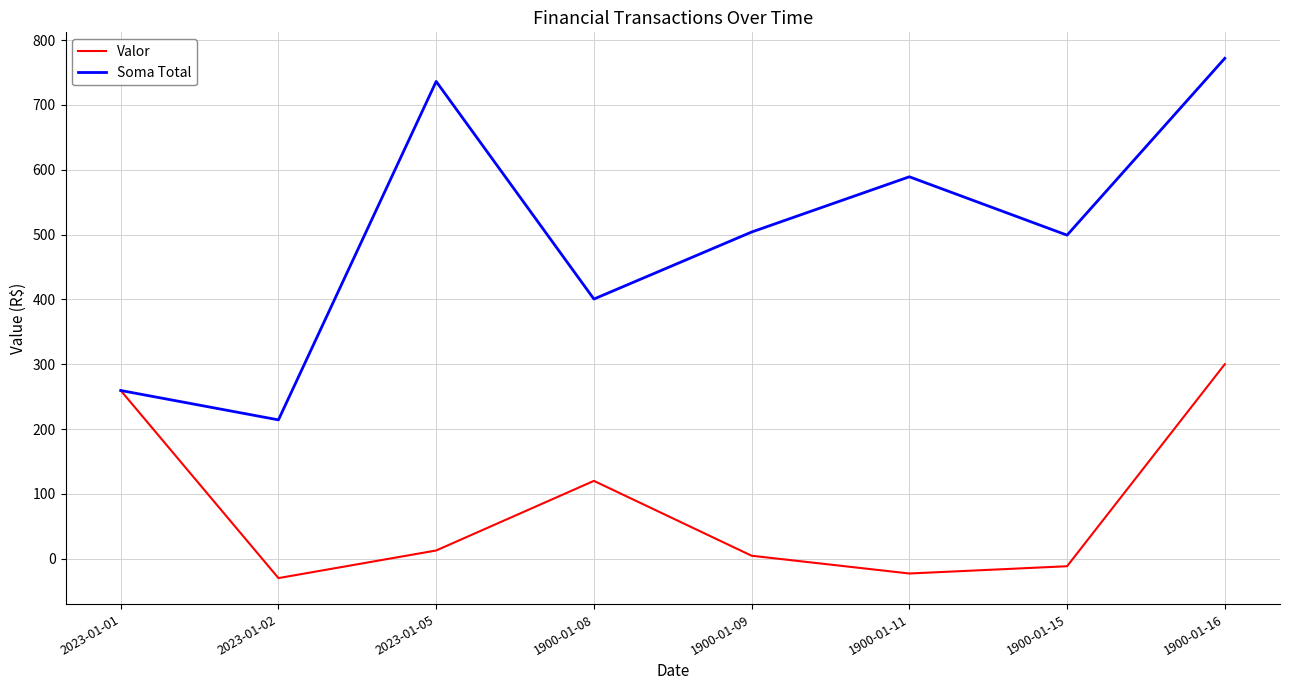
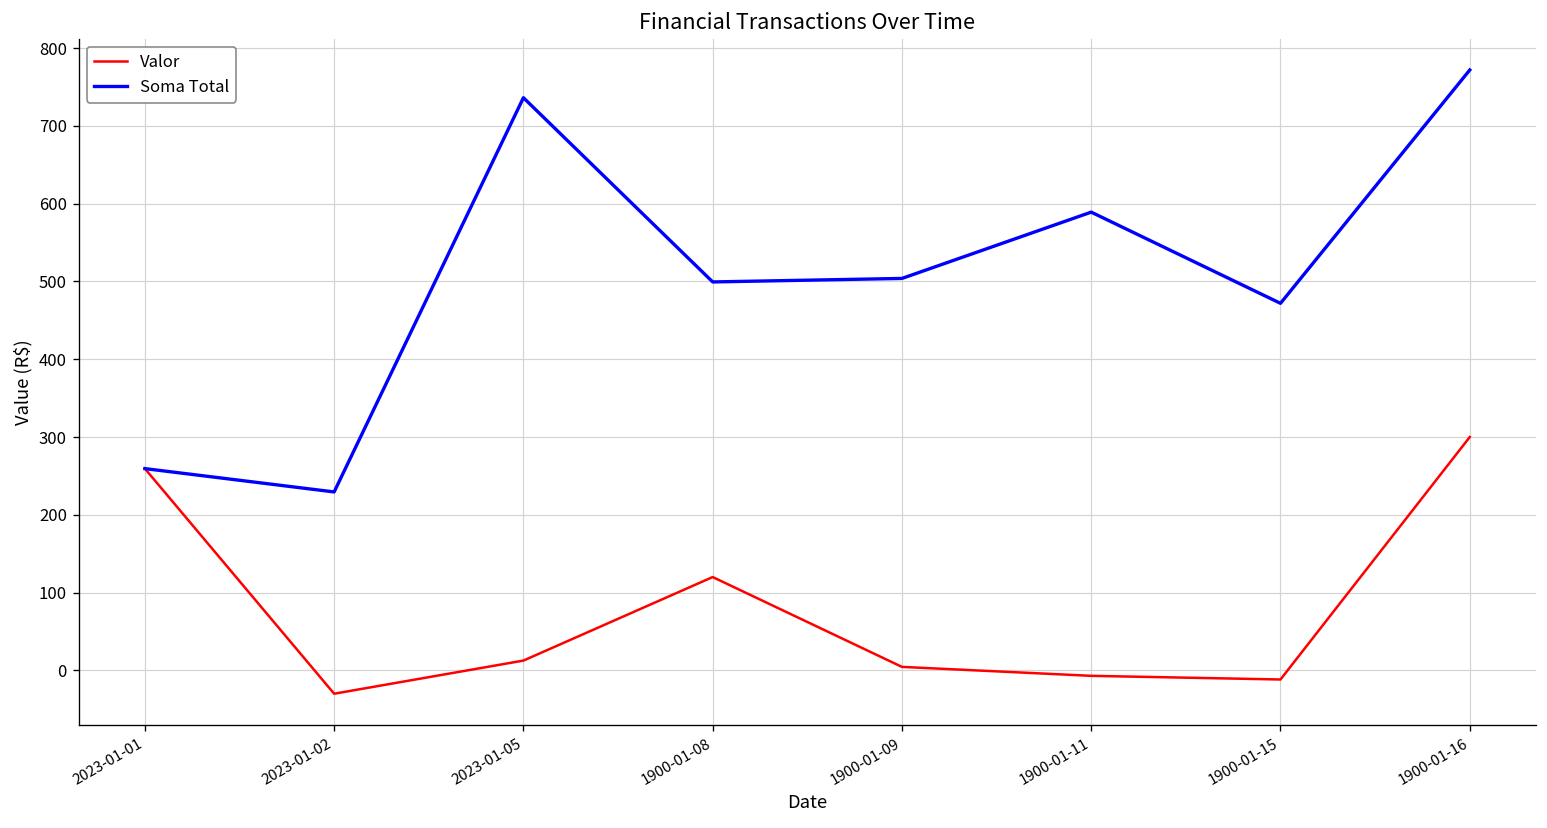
  {
    "Valor": {
      "2023-01-02": -30,
      "2023-01-05": 10,
      "1900-01-08": 120,
      "1900-01-09": 0,
-     "1900-01-11": -20,
+     "1900-01-11": -10,
      "1900-01-15": -10,
      "1900-01-16": 300
    },
    "Soma Total": {
-     "2023-01-02": 210,
+     "2023-01-02": 230,
      "2023-01-05": 740,
-     "1900-01-08": 400,
+     "1900-01-08": 500,
      "1900-01-09": 500,
      "1900-01-11": 590,
-     "1900-01-15": 500,
+     "1900-01-15": 470,
      "1900-01-16": 770
    }
  }
